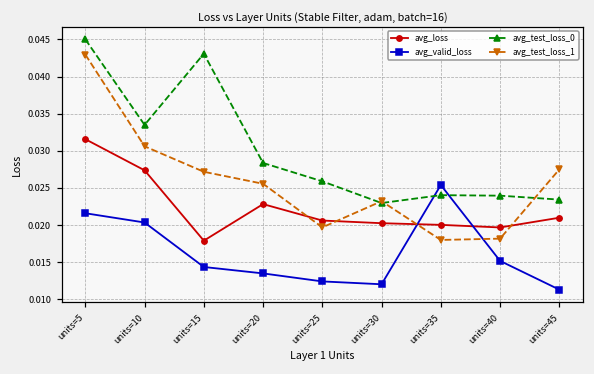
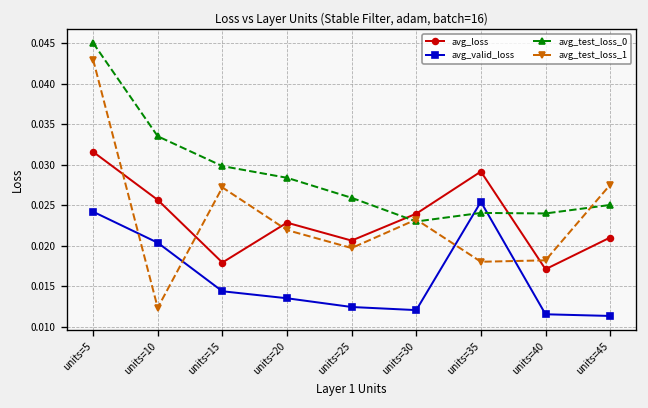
  {
    "avg_loss": {
      "units=5": 0.032,
-     "units=10": 0.027,
+     "units=10": 0.026,
      "units=15": 0.018,
      "units=20": 0.023,
      "units=25": 0.021,
-     "units=30": 0.020,
-     "units=35": 0.020,
-     "units=40": 0.020,
+     "units=30": 0.024,
+     "units=35": 0.029,
+     "units=40": 0.017,
      "units=45": 0.021
    },
    "avg_valid_loss": {
-     "units=5": 0.022,
+     "units=5": 0.024,
      "units=10": 0.020,
      "units=15": 0.014,
      "units=20": 0.013,
      "units=25": 0.012,
      "units=30": 0.012,
      "units=35": 0.025,
-     "units=40": 0.015,
+     "units=40": 0.012,
      "units=45": 0.011
    },
    "avg_test_loss_0": {
      "units=5": 0.045,
      "units=10": 0.033,
-     "units=15": 0.043,
+     "units=15": 0.030,
      "units=20": 0.028,
      "units=25": 0.026,
      "units=35": 0.024,
      "units=40": 0.024,
-     "units=45": 0.023
+     "units=45": 0.025
    },
    "avg_test_loss_1": {
      "units=5": 0.043,
-     "units=10": 0.031,
+     "units=10": 0.012,
      "units=15": 0.027,
-     "units=20": 0.026,
+     "units=20": 0.022,
      "units=25": 0.020,
      "units=35": 0.018,
      "units=40": 0.018,
      "units=45": 0.027
    }
  }
